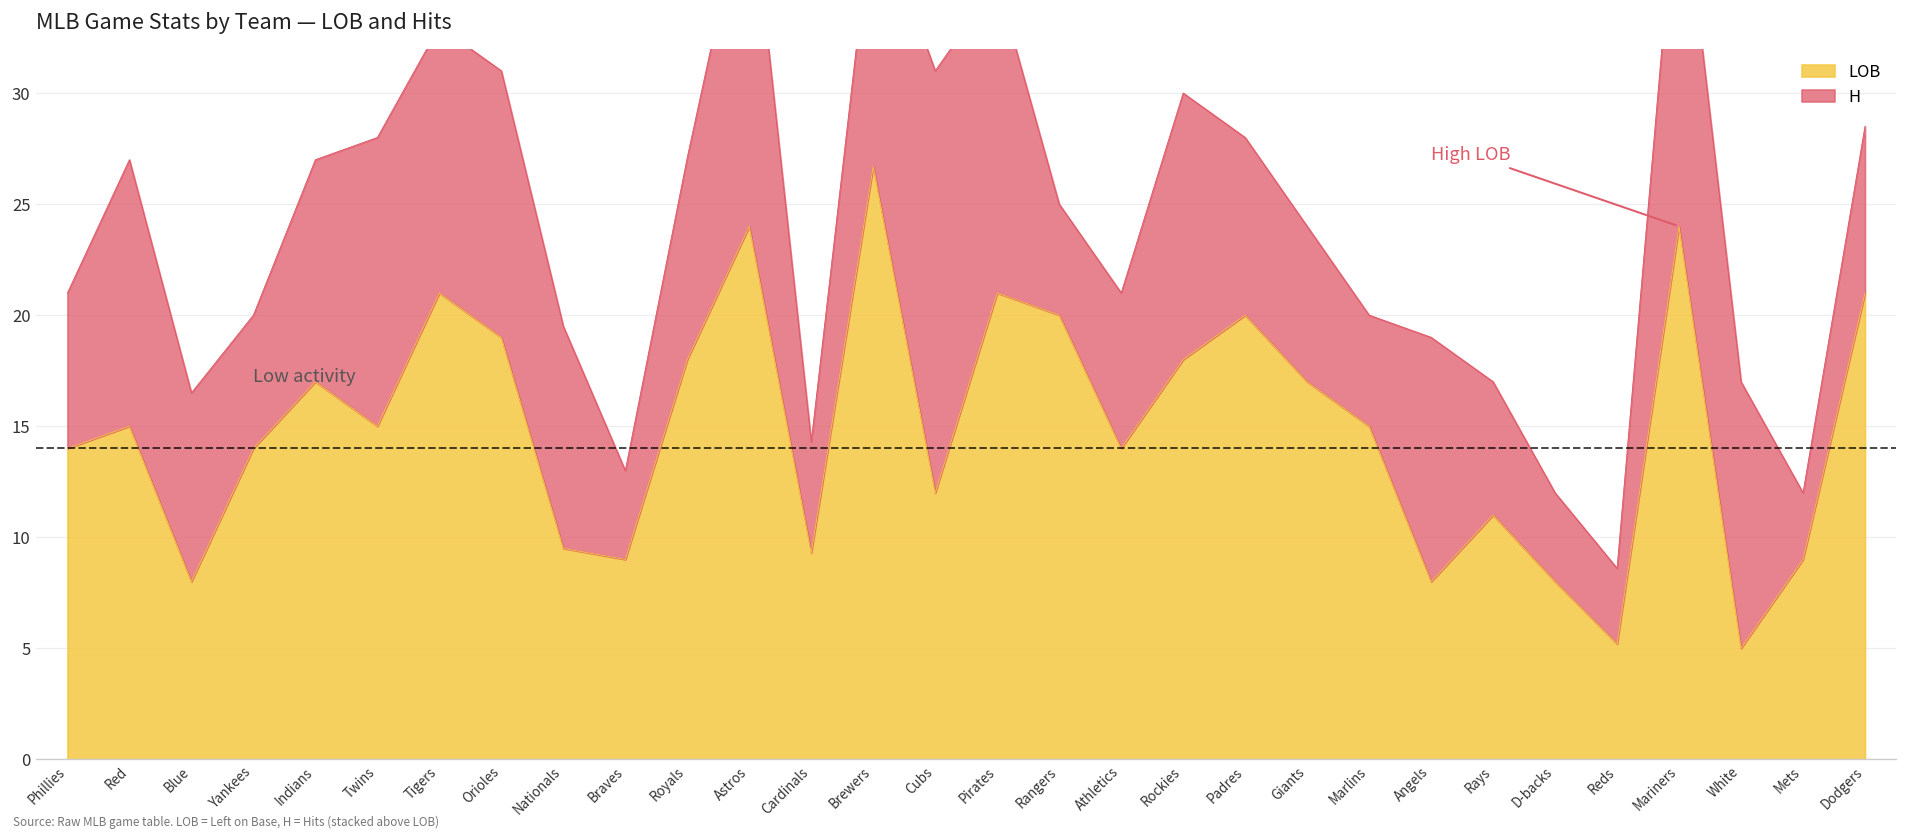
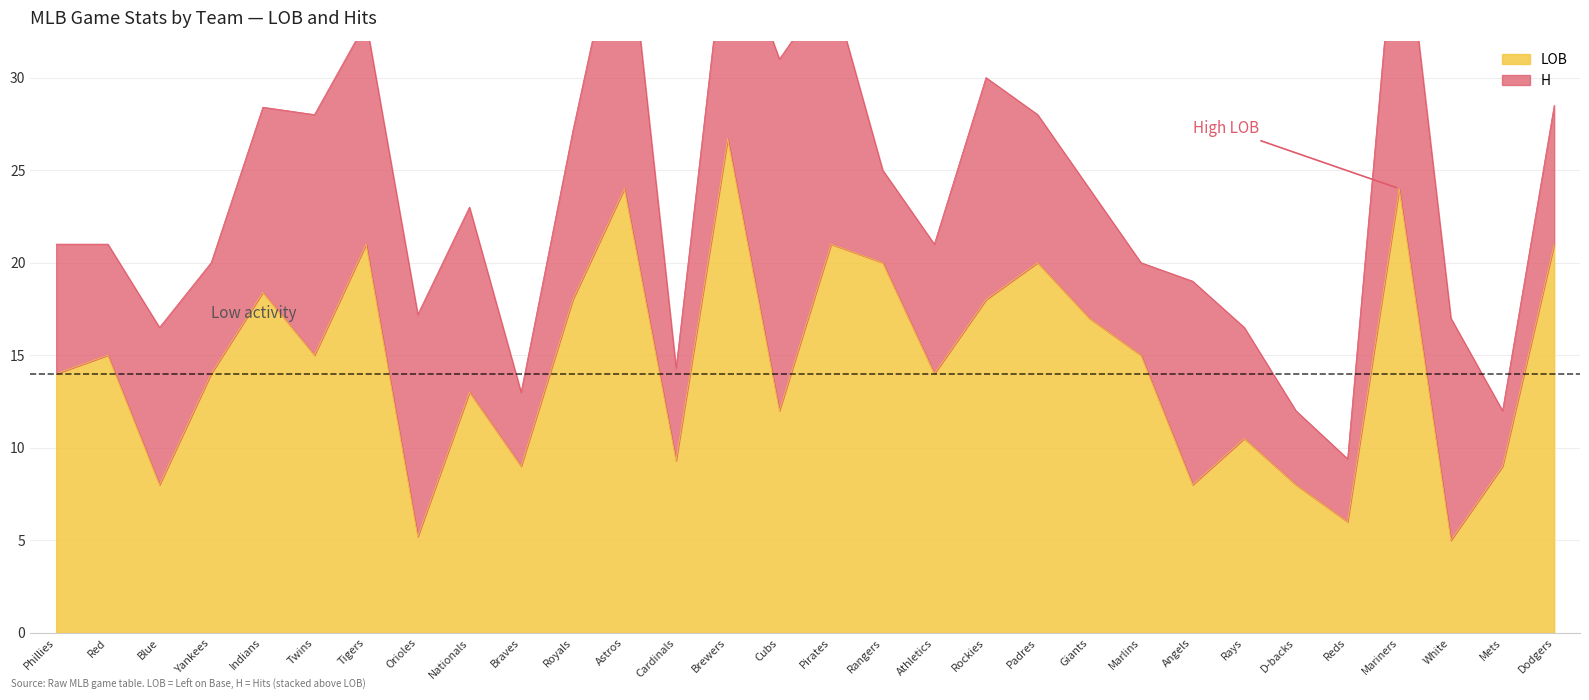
  {
    "LOB": {
      "Phillies": 14.0,
      "Red": 15.0,
      "Blue": 8.0,
      "Yankees": 14.0,
-     "Indians": 17.0,
+     "Indians": 18.4,
      "Twins": 15.0,
      "Tigers": 21.0,
-     "Orioles": 19.0,
-     "Nationals": 9.5,
+     "Orioles": 5.2,
+     "Nationals": 13.0,
      "Braves": 9.0,
      "Royals": 18.0,
      "Astros": 24.0,
      "Cardinals": 9.3,
      "Brewers": 26.7,
      "Cubs": 12.0,
      "Pirates": 21.0,
      "Rangers": 20.0,
      "Athletics": 14.0,
      "Rockies": 18.0,
      "Padres": 20.0,
      "Giants": 17.0,
      "Marlins": 15.0,
      "Angels": 8.0,
-     "Rays": 11.0,
+     "Rays": 10.5,
      "D-backs": 8.0,
-     "Reds": 5.2,
+     "Reds": 6.0,
      "Mariners": 24.0,
      "White": 5.0,
      "Mets": 9.0,
      "Dodgers": 21.0
    },
    "H": {
      "Phillies": 7,
-     "Red": 12,
+     "Red": 6,
      "Blue": 8.5,
      "Yankees": 6,
      "Indians": 10,
      "Twins": 13,
      "Orioles": 12,
      "Nationals": 10,
      "Braves": 4,
      "Royals": 9,
      "Cardinals": 5,
      "Cubs": 19,
      "Rangers": 5,
      "Athletics": 7,
      "Rockies": 12,
      "Padres": 8,
      "Giants": 7,
      "Marlins": 5,
      "Angels": 11,
      "Rays": 6,
      "D-backs": 4,
      "Reds": 3.4,
      "White": 12,
      "Mets": 3,
      "Dodgers": 7.5
    }
  }
